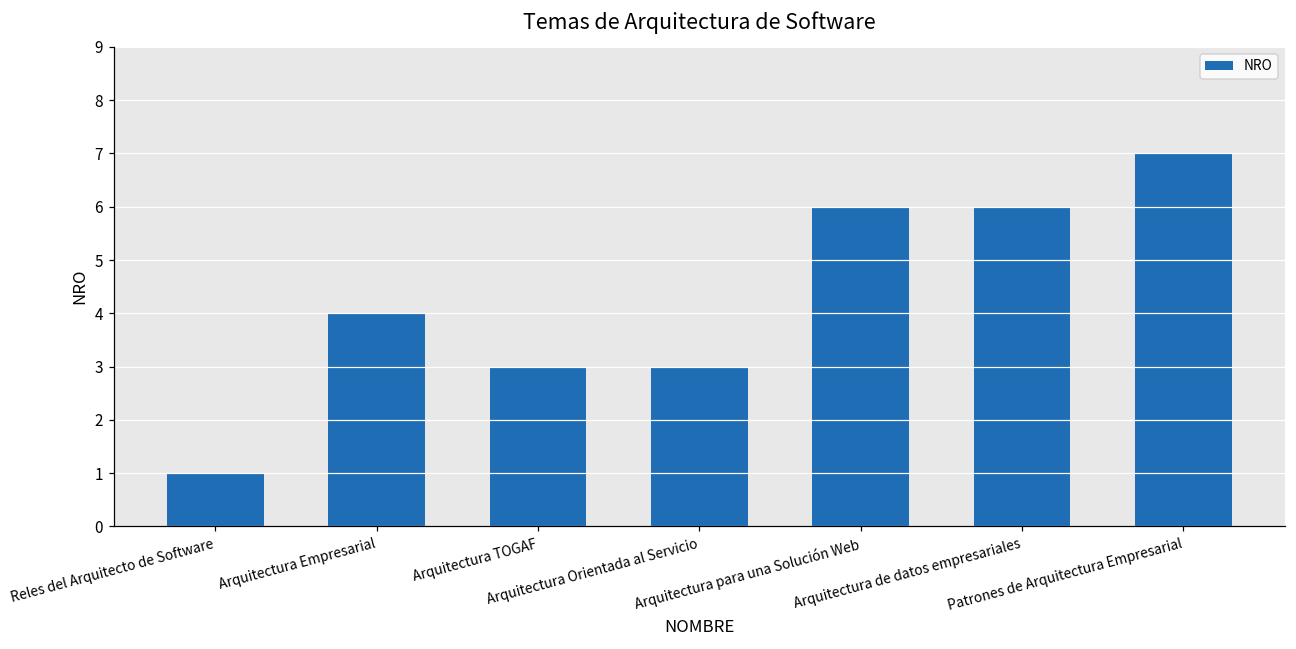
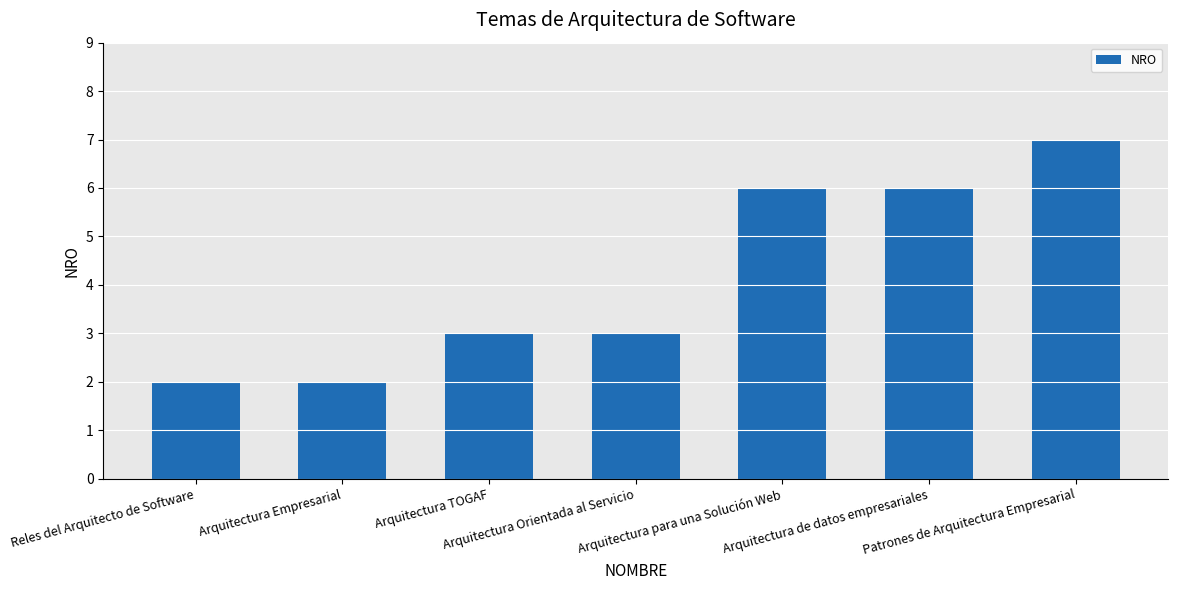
  {
-   "Reles del Arquitecto de Software": 1,
-   "Arquitectura Empresarial": 4,
+   "Reles del Arquitecto de Software": 2,
+   "Arquitectura Empresarial": 2,
    "Arquitectura TOGAF": 3,
    "Arquitectura Orientada al Servicio": 3,
    "Arquitectura para una Solución Web": 6,
    "Arquitectura de datos empresariales": 6,
    "Patrones de Arquitectura Empresarial": 7
  }
